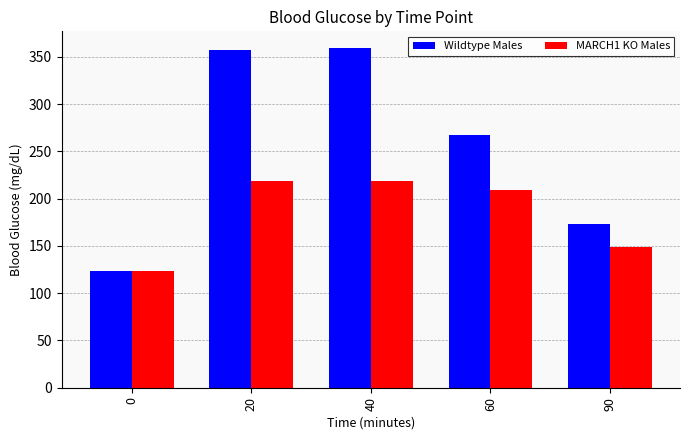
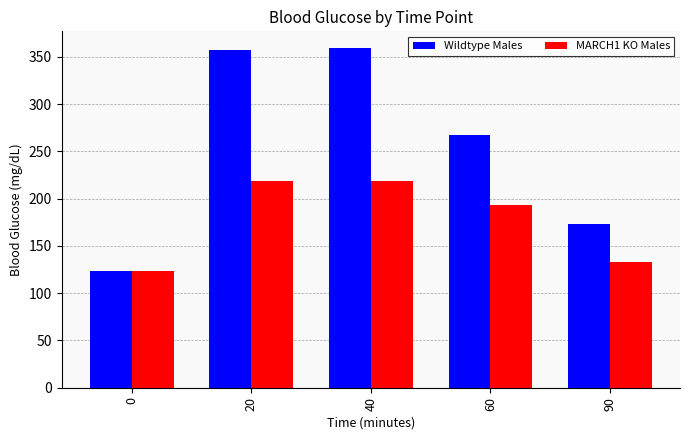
  {
    "Wildtype Males": {
      "0": 120,
      "20": 360,
      "40": 360,
      "60": 270,
      "90": 170
    },
    "MARCH1 KO Males": {
      "0": 120,
      "20": 220,
      "40": 220,
-     "60": 210,
-     "90": 150
+     "60": 190,
+     "90": 130
    }
  }
